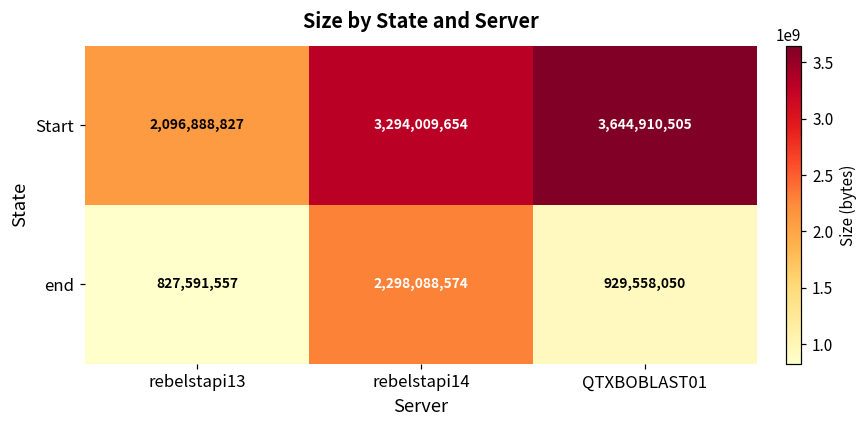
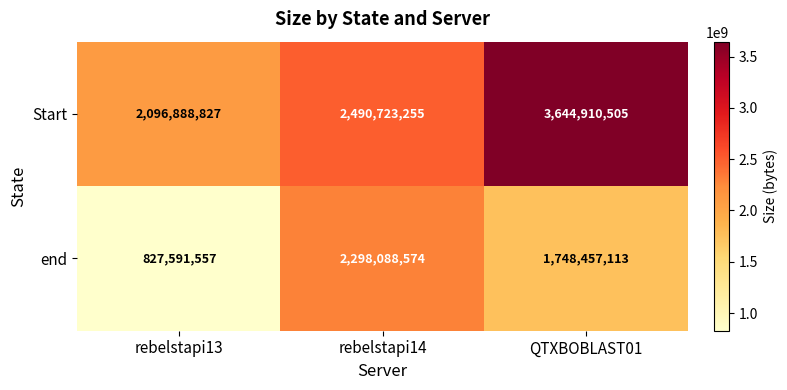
  {
    "Start": {
      "rebelstapi13": "2,096,888,827",
-     "rebelstapi14": "3,294,009,654",
+     "rebelstapi14": "2,490,723,255",
      "QTXBOBLAST01": "3,644,910,505"
    },
    "end": {
      "rebelstapi13": "827,591,557",
      "rebelstapi14": "2,298,088,574",
-     "QTXBOBLAST01": "929,558,050"
+     "QTXBOBLAST01": "1,748,457,113"
    }
  }
